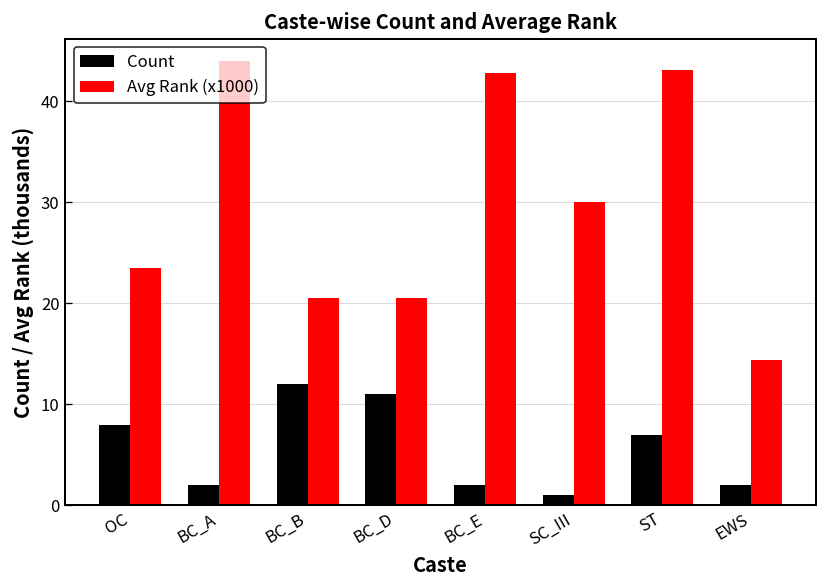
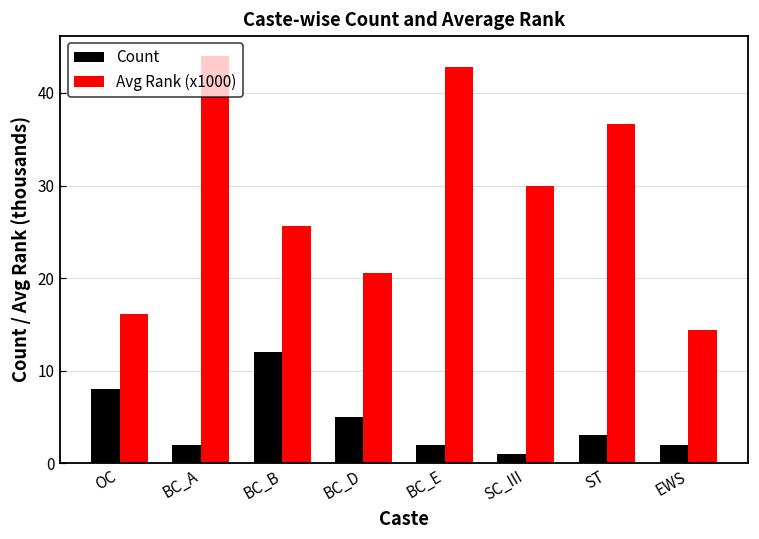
  {
    "Count": {
      "OC": 8,
      "BC_A": 2,
      "BC_B": 12,
-     "BC_D": 11,
+     "BC_D": 5,
      "BC_E": 2,
      "SC_III": 1,
-     "ST": 7,
+     "ST": 3,
      "EWS": 2
    },
    "Avg Rank (x1000)": {
-     "OC": 24,
-     "BC_B": 21,
+     "OC": 16,
+     "BC_B": 26,
      "BC_D": 21,
      "BC_E": 43,
      "SC_III": 30,
-     "ST": 43,
+     "ST": 37,
      "EWS": 14
    }
  }
